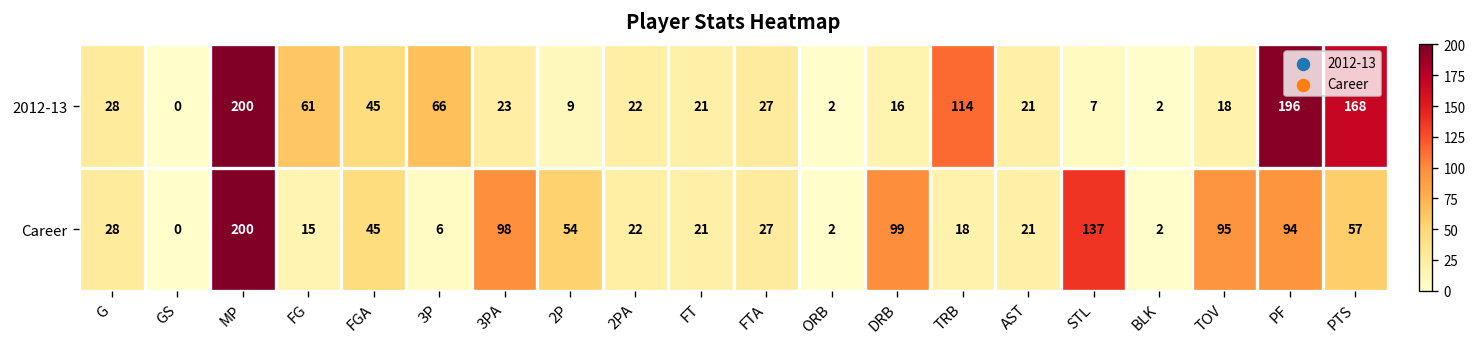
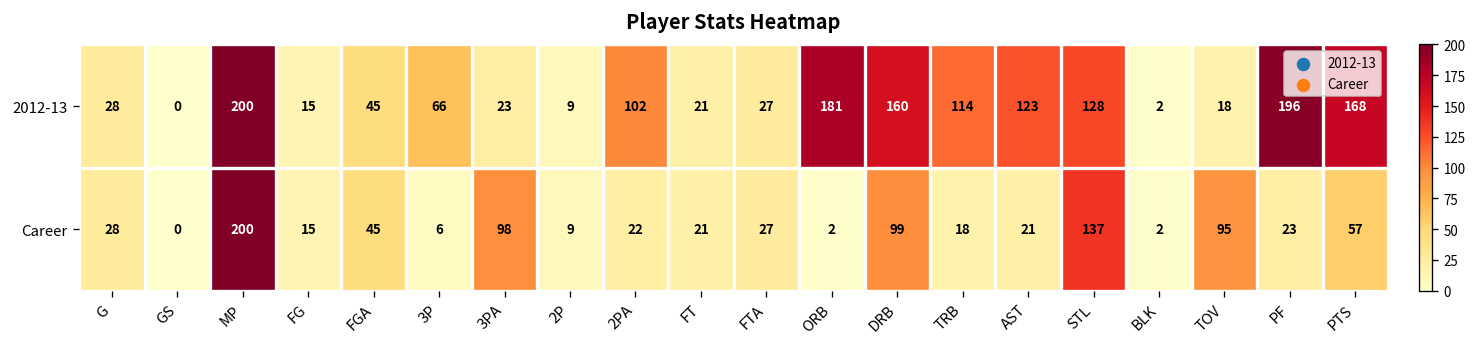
  {
    "2012-13": {
      "G": 28,
      "GS": 0,
      "MP": 200,
-     "FG": 61,
+     "FG": 15,
      "FGA": 45,
      "3P": 66,
      "3PA": 23,
      "2P": 9,
-     "2PA": 22,
+     "2PA": 102,
      "FT": 21,
      "FTA": 27,
-     "ORB": 2,
-     "DRB": 16,
+     "ORB": 181,
+     "DRB": 160,
      "TRB": 114,
-     "AST": 21,
-     "STL": 7,
+     "AST": 123,
+     "STL": 128,
      "BLK": 2,
      "TOV": 18,
      "PF": 196,
      "PTS": 168
    },
    "Career": {
      "G": 28,
      "GS": 0,
      "MP": 200,
      "FG": 15,
      "FGA": 45,
      "3P": 6,
      "3PA": 98,
-     "2P": 54,
+     "2P": 9,
      "2PA": 22,
      "FT": 21,
      "FTA": 27,
      "ORB": 2,
      "DRB": 99,
      "TRB": 18,
      "AST": 21,
      "STL": 137,
      "BLK": 2,
      "TOV": 95,
-     "PF": 94,
+     "PF": 23,
      "PTS": 57
    }
  }
